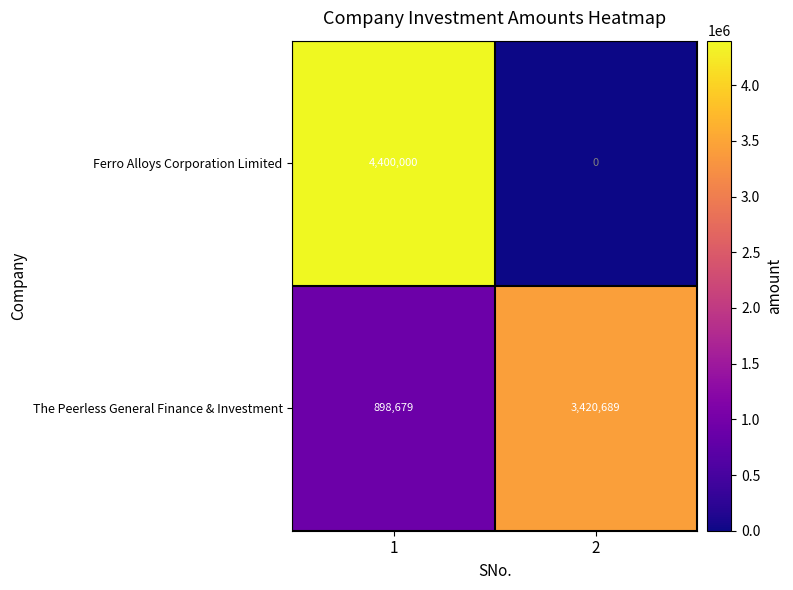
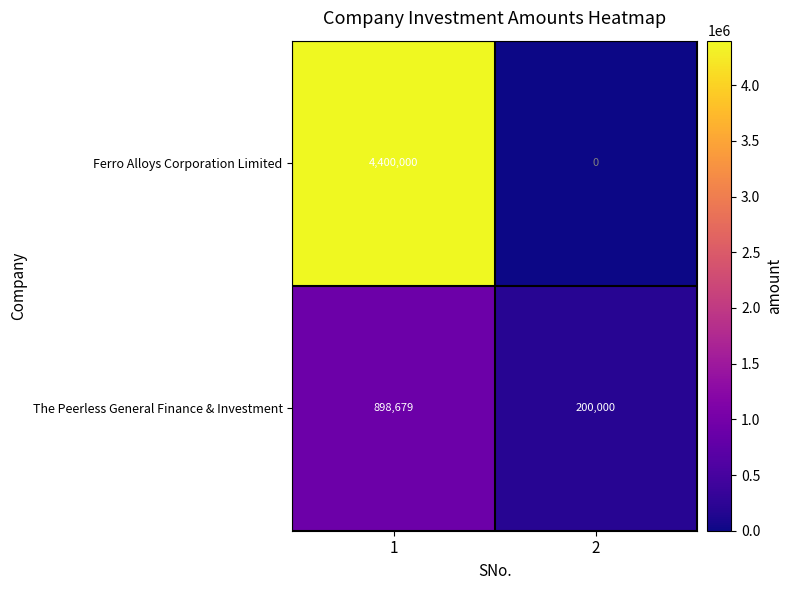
  {
    "Ferro Alloys Corporation Limited": {
      "1": "4,400,000",
      "2": "0"
    },
    "The Peerless General Finance & Investment": {
      "1": "898,679",
-     "2": "3,420,689"
+     "2": "200,000"
    }
  }
